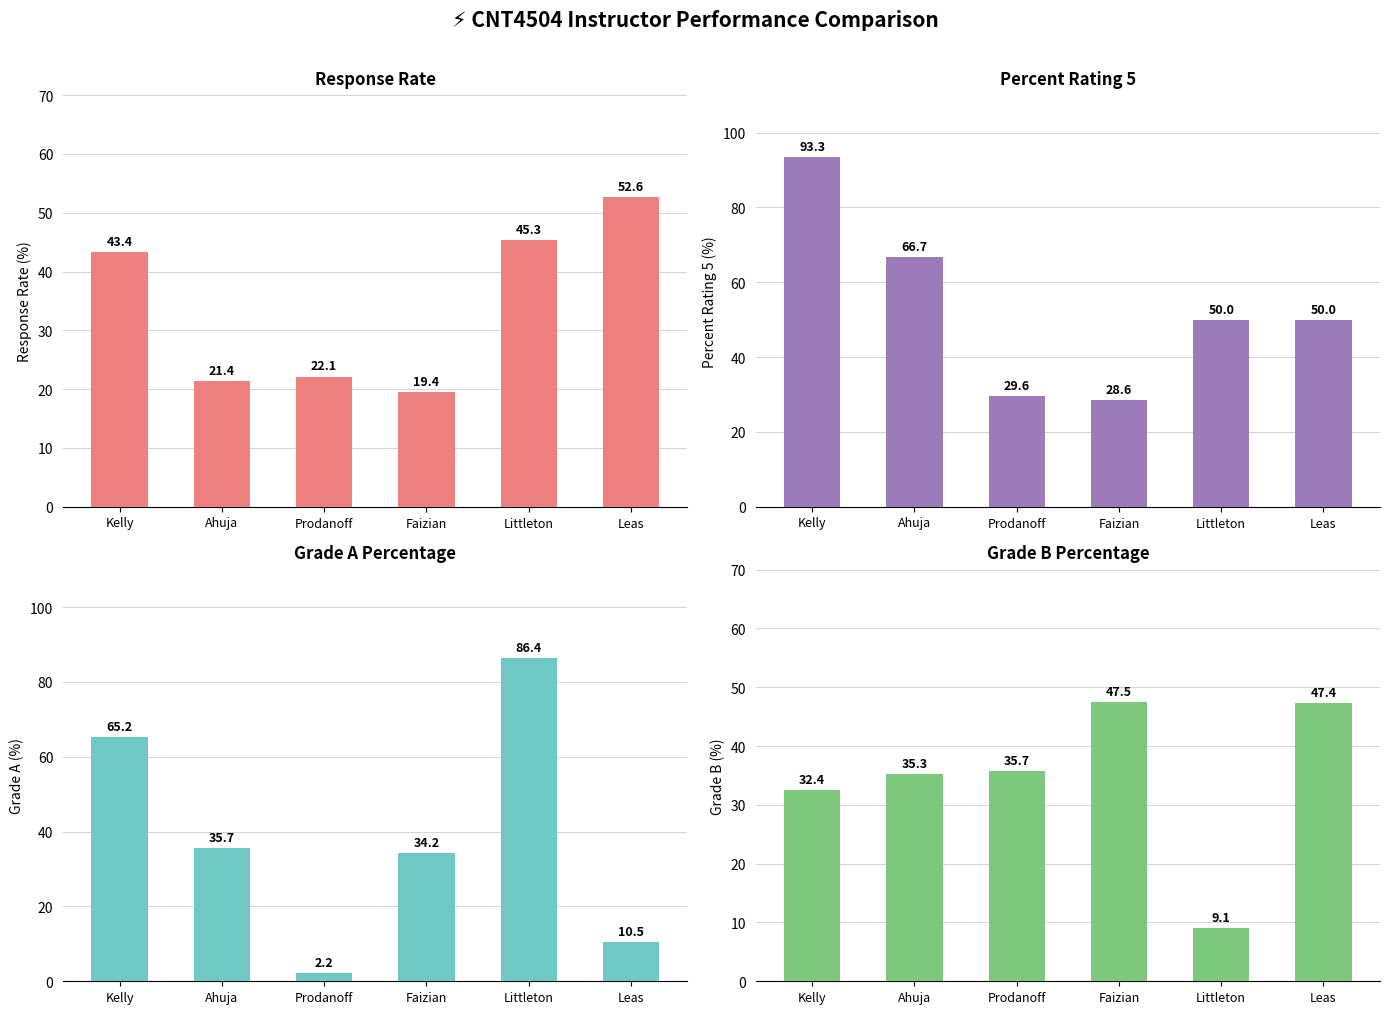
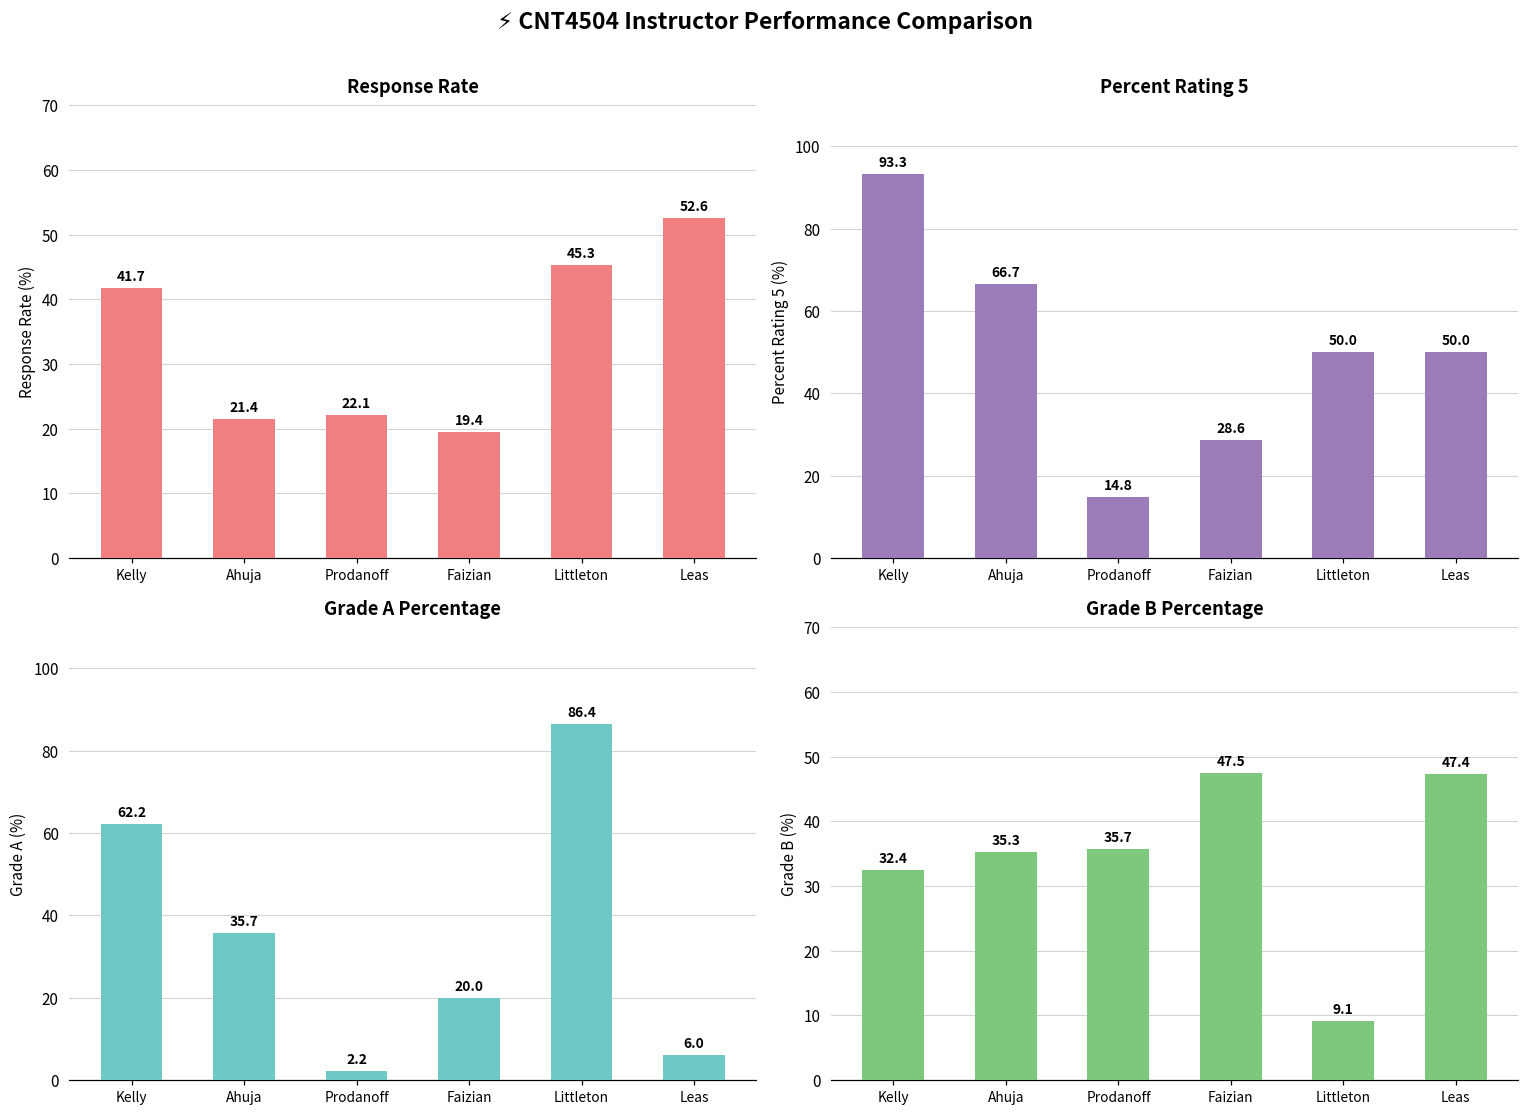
  {
    "Response Rate": {
-     "Kelly": 43.4,
+     "Kelly": 41.7,
      "Ahuja": 21.4,
      "Prodanoff": 22.1,
      "Faizian": 19.4,
      "Littleton": 45.3,
      "Leas": 52.6
    },
    "Percent Rating 5": {
      "Kelly": 93.3,
      "Ahuja": 66.7,
-     "Prodanoff": 29.6,
+     "Prodanoff": 14.8,
      "Faizian": 28.6,
      "Littleton": 50.0,
      "Leas": 50.0
    },
    "Grade A Percentage": {
-     "Kelly": 65.2,
+     "Kelly": 62.2,
      "Ahuja": 35.7,
      "Prodanoff": 2.2,
-     "Faizian": 34.2,
+     "Faizian": 20.0,
      "Littleton": 86.4,
-     "Leas": 10.5
+     "Leas": 6.0
    },
    "Grade B Percentage": {
      "Kelly": 32.4,
      "Ahuja": 35.3,
      "Prodanoff": 35.7,
      "Faizian": 47.5,
      "Littleton": 9.1,
      "Leas": 47.4
    }
  }
